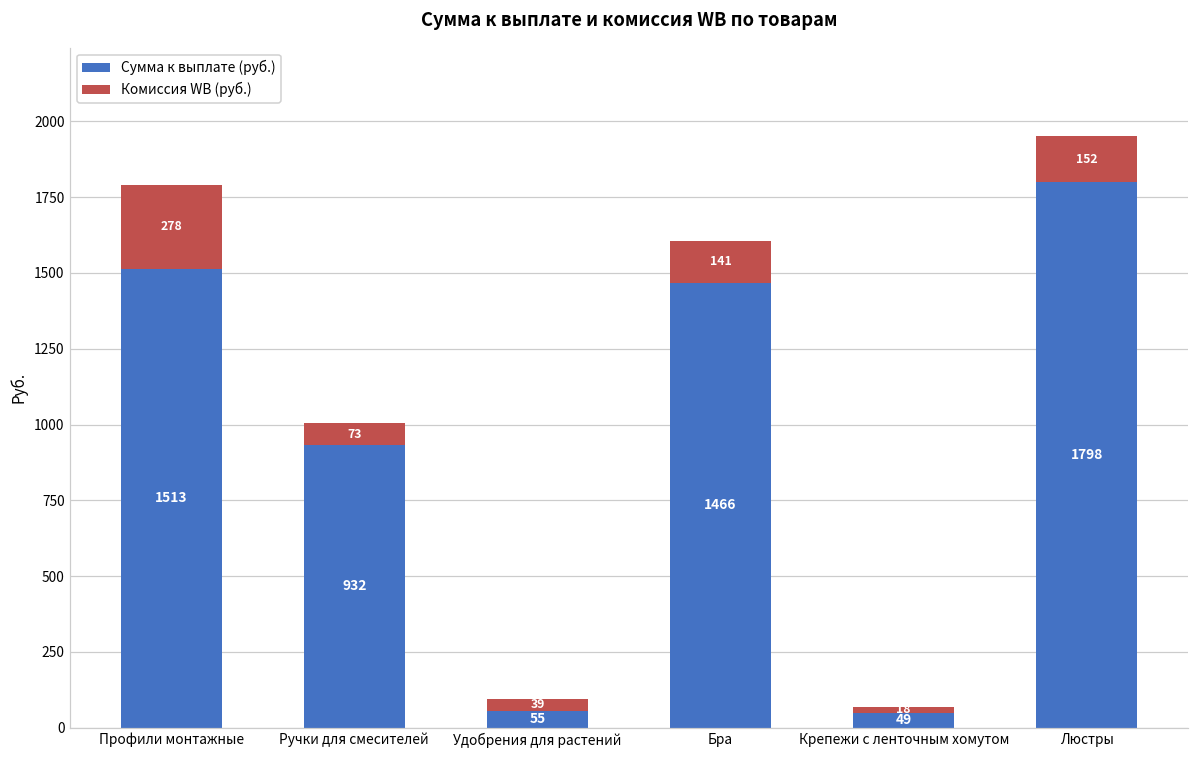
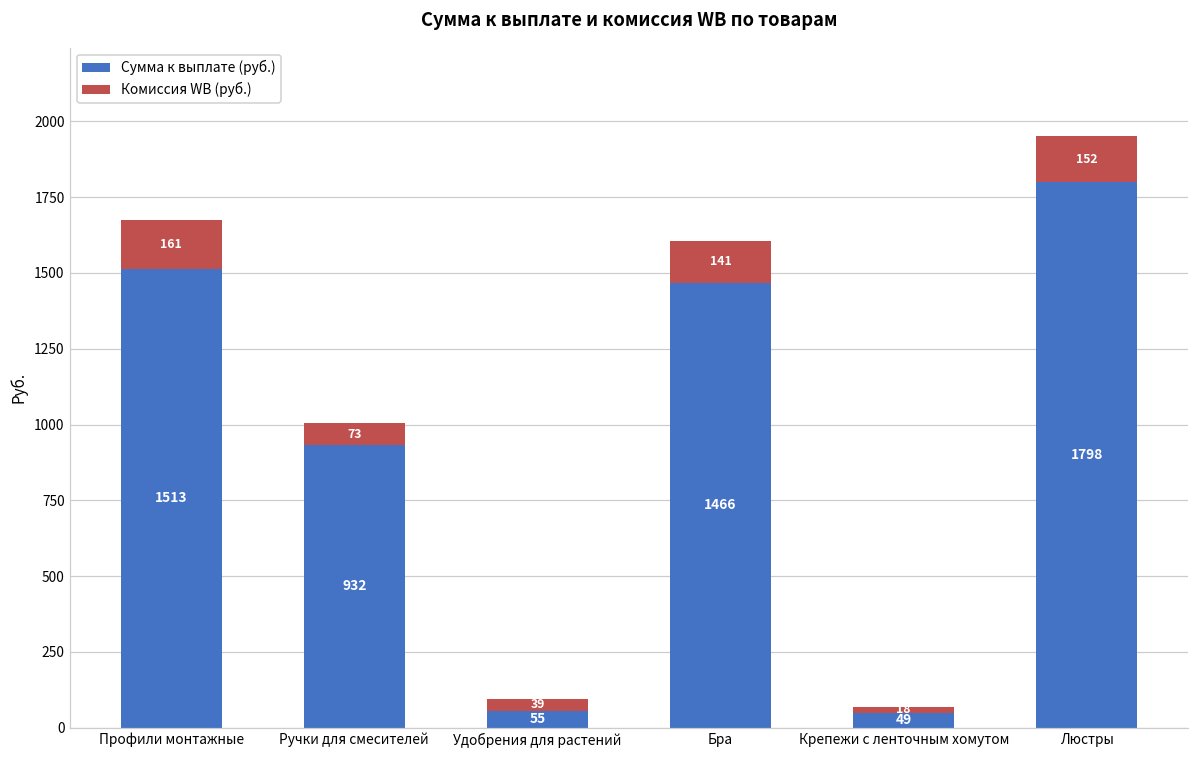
  {
    "Сумма к выплате (руб.)": {
      "Профили монтажные": 1513,
      "Ручки для смесителей": 932,
      "Удобрения для растений": 55,
      "Бра": 1466,
      "Люстры": 1798
    },
    "Комиссия WB (руб.)": {
-     "Профили монтажные": 278,
+     "Профили монтажные": 161,
      "Ручки для смесителей": 73,
      "Удобрения для растений": 39,
      "Бра": 141,
      "Люстры": 152
    }
  }
